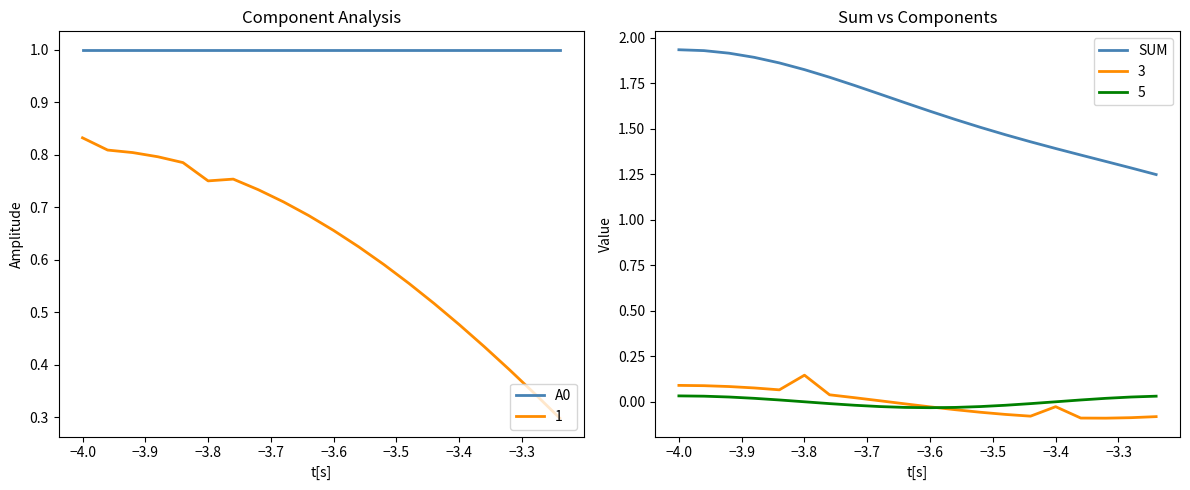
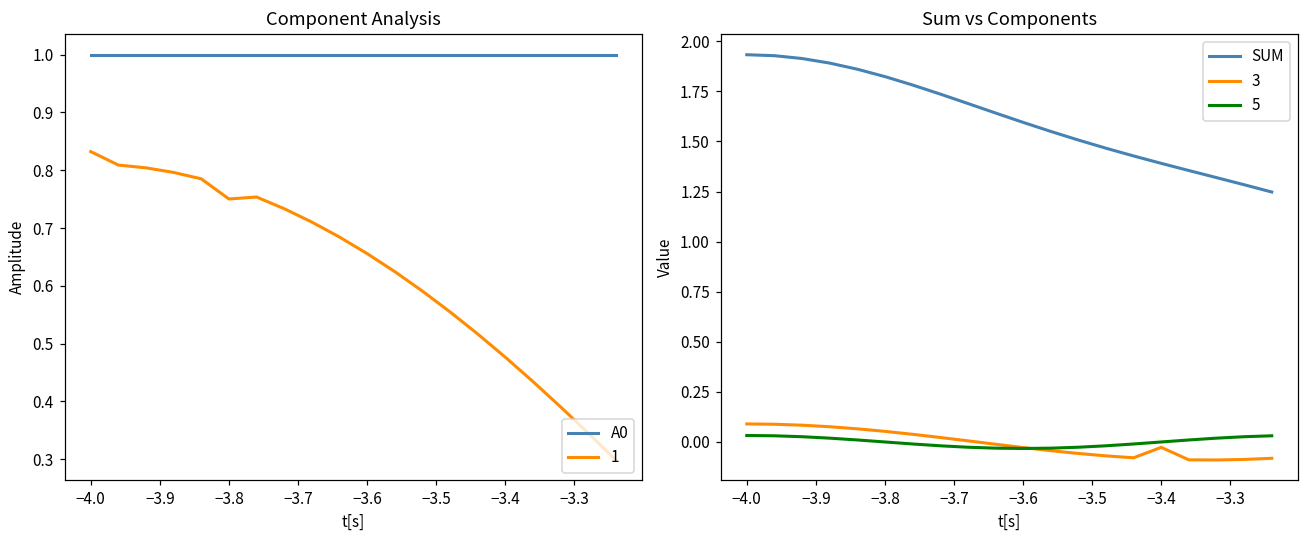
  {
    "Component Analysis": {
      "A0": {
        "−4.0": 1.00,
        "−3.8": 1.00,
        "−3.6": 1.00,
        "−3.4": 1.00
      },
      "1": {
        "−4.0": 0.83,
        "−3.8": 0.75,
        "−3.6": 0.66,
        "−3.4": 0.48
      }
    },
    "Sum vs Components": {
      "SUM": {
        "−4.0": 1.93,
        "−3.8": 1.82,
        "−3.6": 1.60,
        "−3.4": 1.39
      },
      "3": {
        "−4.0": 0.09,
-       "−3.8": 0.15,
+       "−3.8": 0.05,
        "−3.4": -0.03
      },
      "5": {
        "−4.0": 0.03,
        "−3.8": 0.00,
        "−3.4": 0.00
      }
    }
  }
